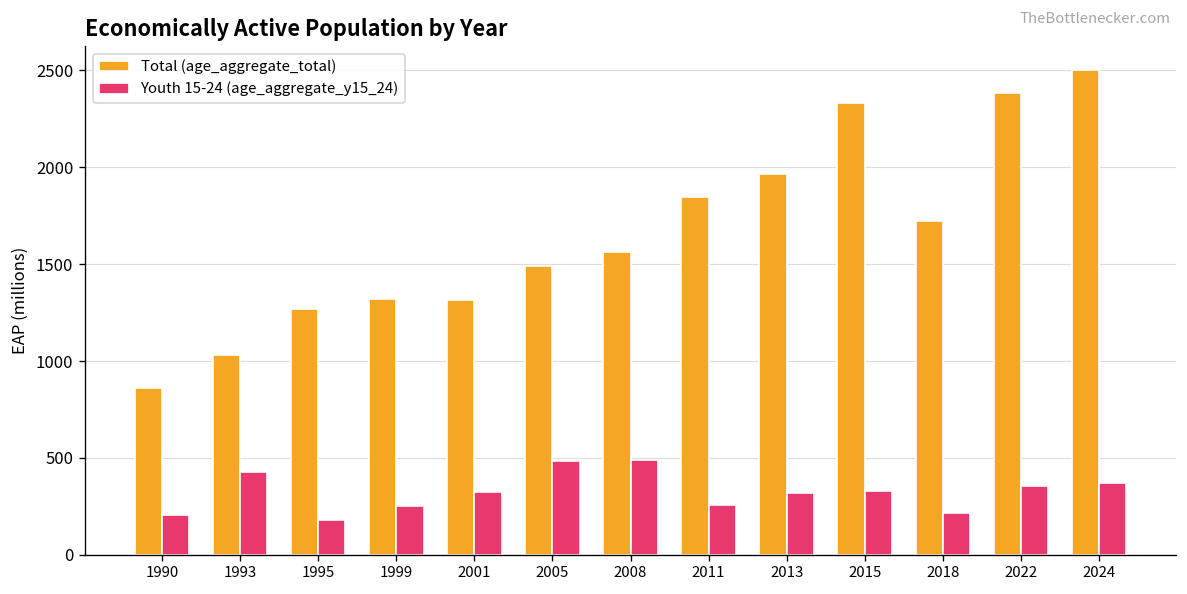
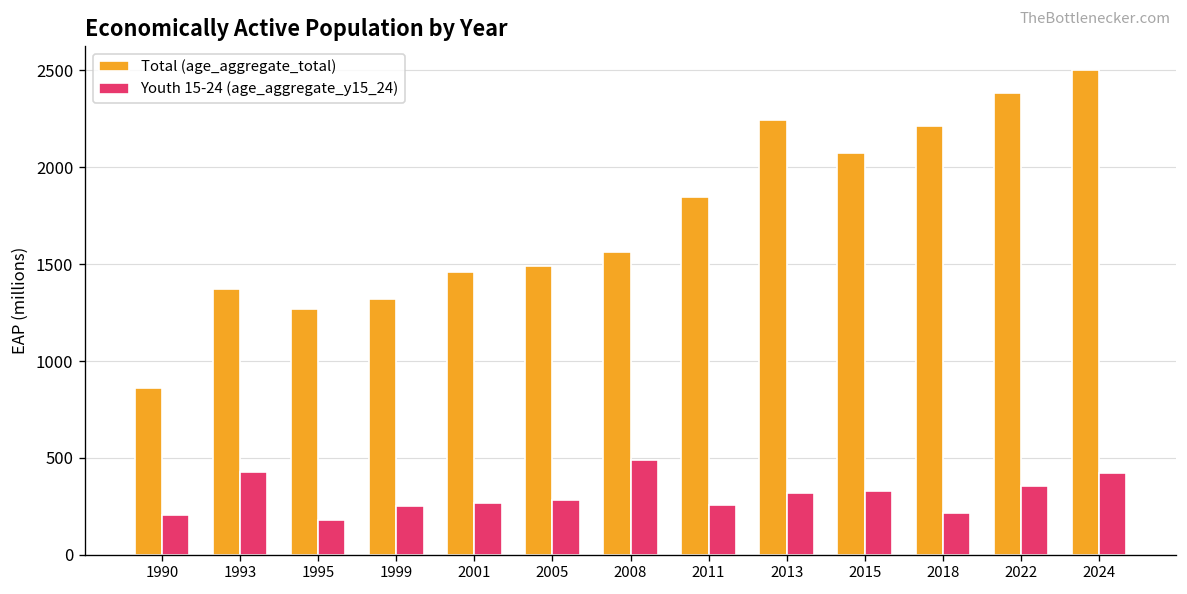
  {
    "Total (age_aggregate_total)": {
      "1990": 860,
-     "1993": 1030,
+     "1993": 1370,
      "1995": 1270,
      "1999": 1320,
-     "2001": 1310,
+     "2001": 1460,
      "2005": 1490,
      "2008": 1560,
      "2011": 1840,
-     "2013": 1970,
-     "2015": 2330,
-     "2018": 1720,
+     "2013": 2250,
+     "2015": 2080,
+     "2018": 2210,
      "2022": 2380,
      "2024": 2500
    },
    "Youth 15-24 (age_aggregate_y15_24)": {
      "1990": 210,
      "1993": 430,
      "1995": 180,
      "1999": 250,
-     "2001": 320,
-     "2005": 480,
+     "2001": 270,
+     "2005": 280,
      "2008": 490,
      "2011": 260,
      "2013": 320,
      "2015": 330,
      "2018": 220,
      "2022": 360,
-     "2024": 370
+     "2024": 420
    }
  }
